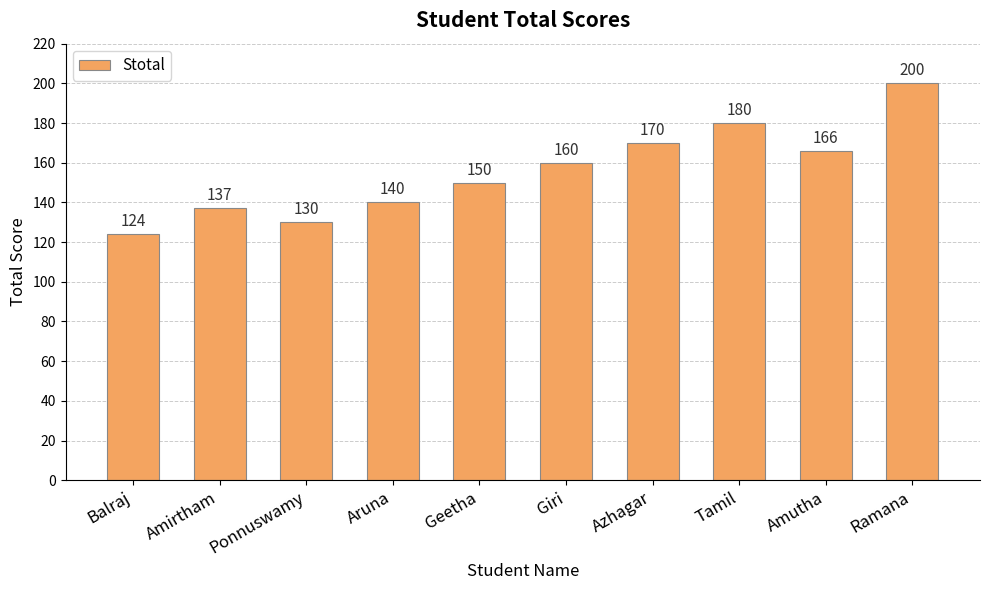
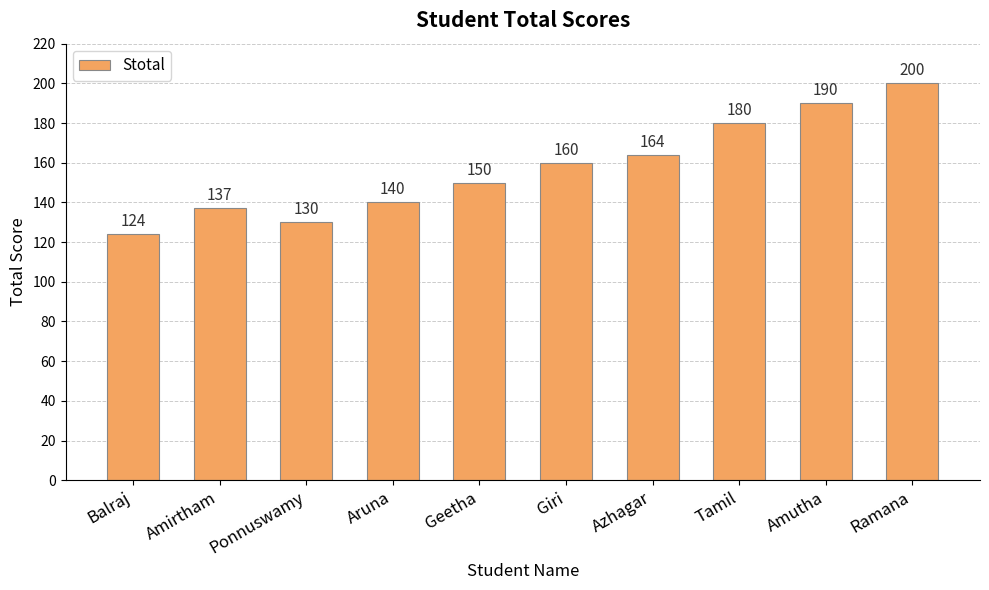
  {
    "Balraj": 124,
    "Amirtham": 137,
    "Ponnuswamy": 130,
    "Aruna": 140,
    "Geetha": 150,
    "Giri": 160,
-   "Azhagar": 170,
+   "Azhagar": 164,
    "Tamil": 180,
-   "Amutha": 166,
+   "Amutha": 190,
    "Ramana": 200
  }
